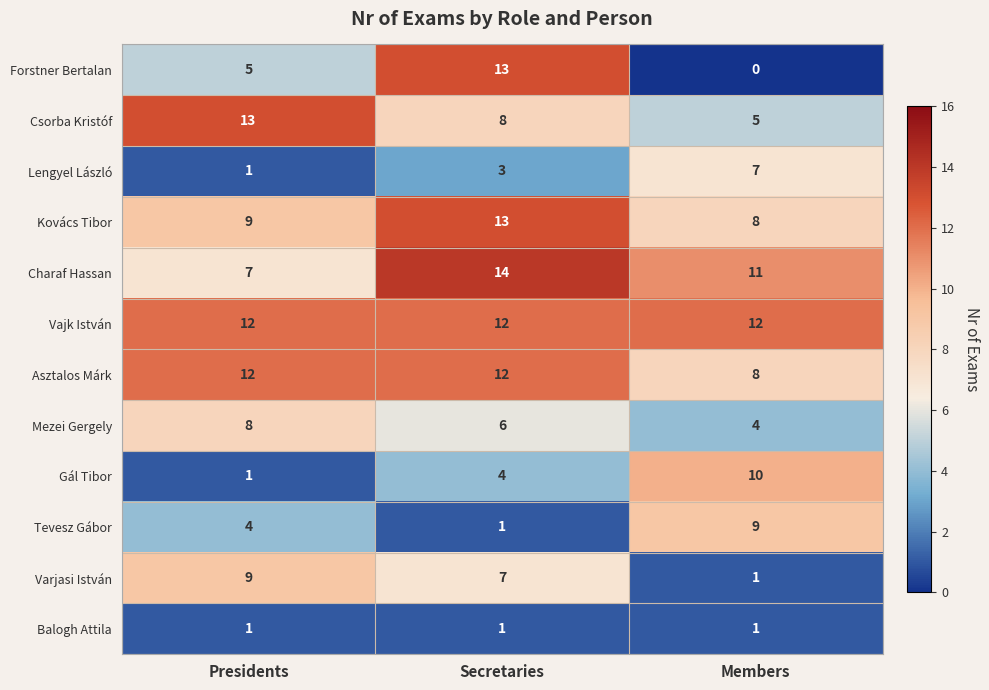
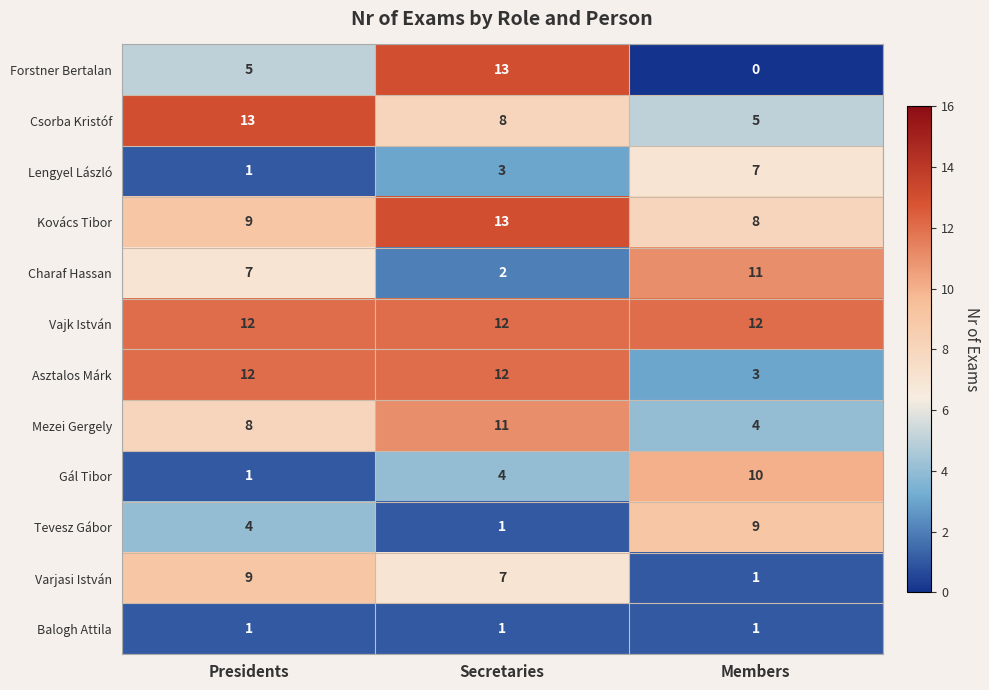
  {
    "Forstner Bertalan": {
      "Presidents": 5,
      "Secretaries": 13,
      "Members": 0
    },
    "Csorba Kristóf": {
      "Presidents": 13,
      "Secretaries": 8,
      "Members": 5
    },
    "Lengyel László": {
      "Presidents": 1,
      "Secretaries": 3,
      "Members": 7
    },
    "Kovács Tibor": {
      "Presidents": 9,
      "Secretaries": 13,
      "Members": 8
    },
    "Charaf Hassan": {
      "Presidents": 7,
-     "Secretaries": 14,
+     "Secretaries": 2,
      "Members": 11
    },
    "Vajk István": {
      "Presidents": 12,
      "Secretaries": 12,
      "Members": 12
    },
    "Asztalos Márk": {
      "Presidents": 12,
      "Secretaries": 12,
-     "Members": 8
+     "Members": 3
    },
    "Mezei Gergely": {
      "Presidents": 8,
-     "Secretaries": 6,
+     "Secretaries": 11,
      "Members": 4
    },
    "Gál Tibor": {
      "Presidents": 1,
      "Secretaries": 4,
      "Members": 10
    },
    "Tevesz Gábor": {
      "Presidents": 4,
      "Secretaries": 1,
      "Members": 9
    },
    "Varjasi István": {
      "Presidents": 9,
      "Secretaries": 7,
      "Members": 1
    },
    "Balogh Attila": {
      "Presidents": 1,
      "Secretaries": 1,
      "Members": 1
    }
  }
